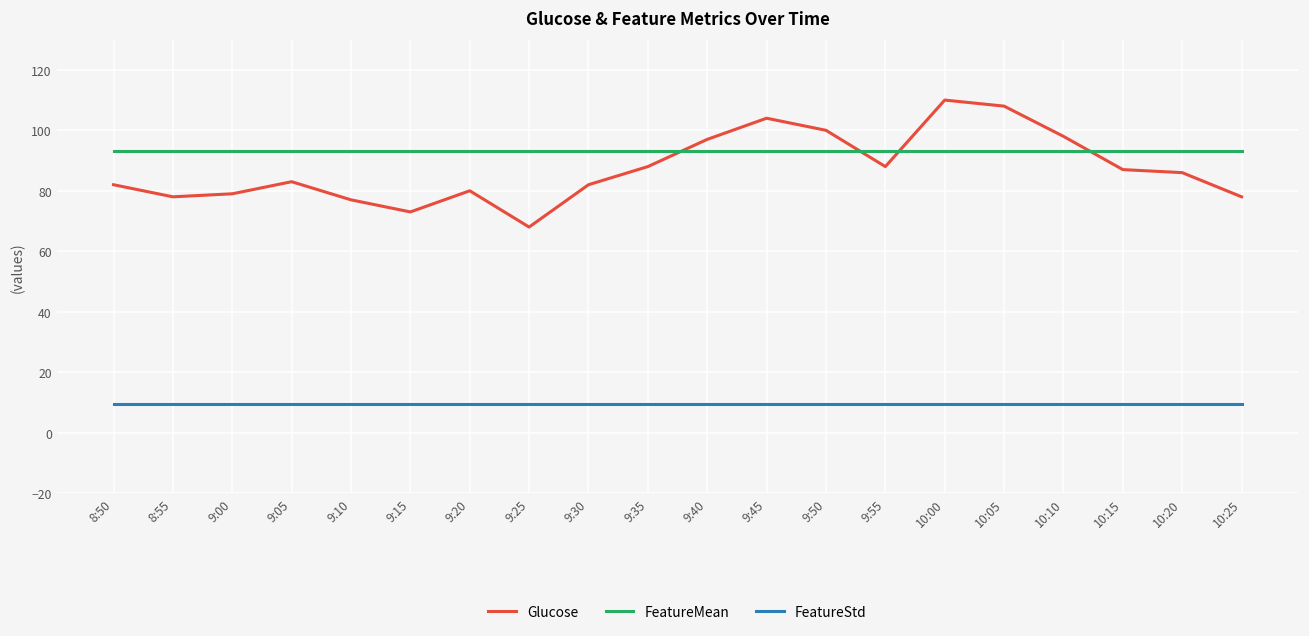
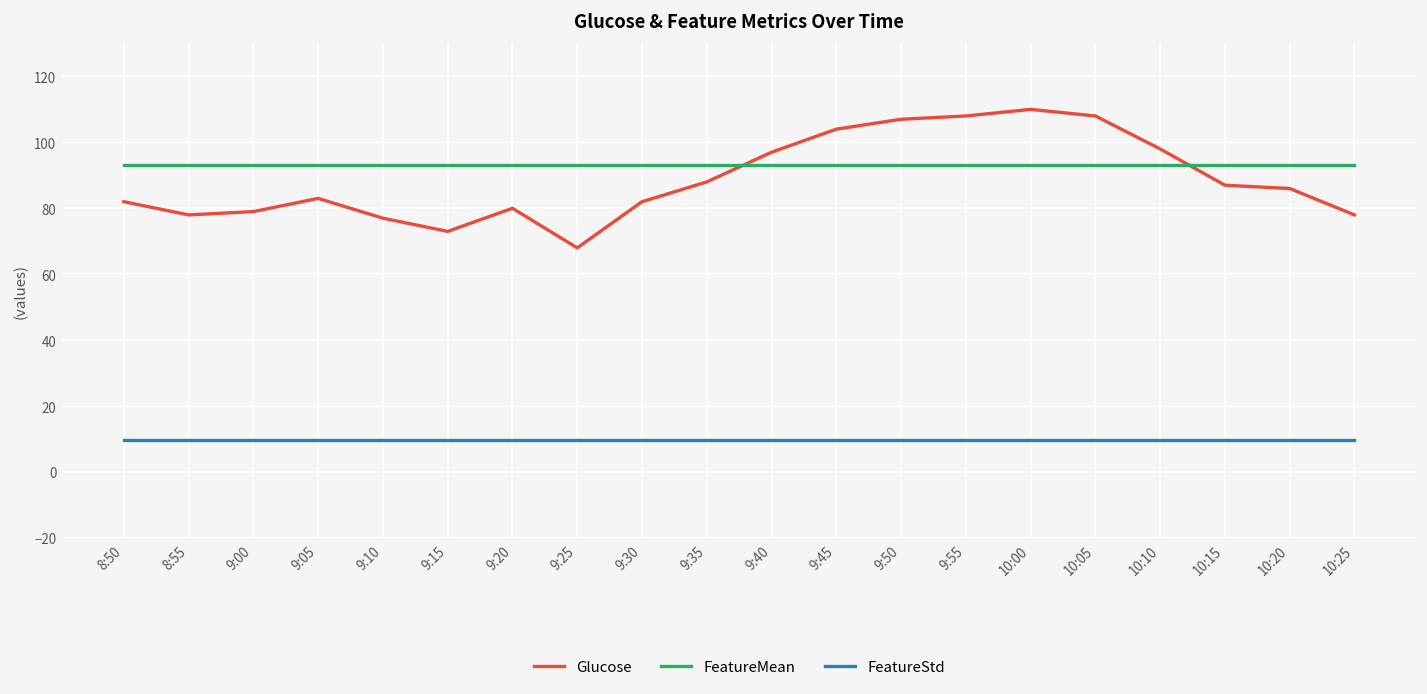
  {
    "Glucose": {
      "8:50": 82,
      "8:55": 78,
      "9:00": 79,
      "9:05": 83,
      "9:10": 77,
      "9:15": 73,
      "9:20": 80,
      "9:25": 68,
      "9:30": 82,
      "9:35": 88,
      "9:40": 97,
      "9:45": 104,
-     "9:50": 100,
-     "9:55": 88,
+     "9:50": 107,
+     "9:55": 108,
      "10:00": 110,
      "10:05": 108,
      "10:10": 98,
      "10:15": 87,
      "10:20": 86,
      "10:25": 78
    },
    "FeatureMean": {
      "8:50": 93,
      "8:55": 93,
      "9:00": 93,
      "9:05": 93,
      "9:10": 93,
      "9:15": 93,
      "9:20": 93,
      "9:25": 93,
      "9:30": 93,
      "9:35": 93,
      "9:40": 93,
      "9:45": 93,
      "9:50": 93,
      "9:55": 93,
      "10:00": 93,
      "10:05": 93,
      "10:10": 93,
      "10:15": 93,
      "10:20": 93,
      "10:25": 93
    },
    "FeatureStd": {
      "8:50": 10,
      "8:55": 10,
      "9:00": 10,
      "9:05": 10,
      "9:10": 10,
      "9:15": 10,
      "9:20": 10,
      "9:25": 10,
      "9:30": 10,
      "9:35": 10,
      "9:40": 10,
      "9:45": 10,
      "9:50": 10,
      "9:55": 10,
      "10:00": 10,
      "10:05": 10,
      "10:10": 10,
      "10:15": 10,
      "10:20": 10,
      "10:25": 10
    }
  }
